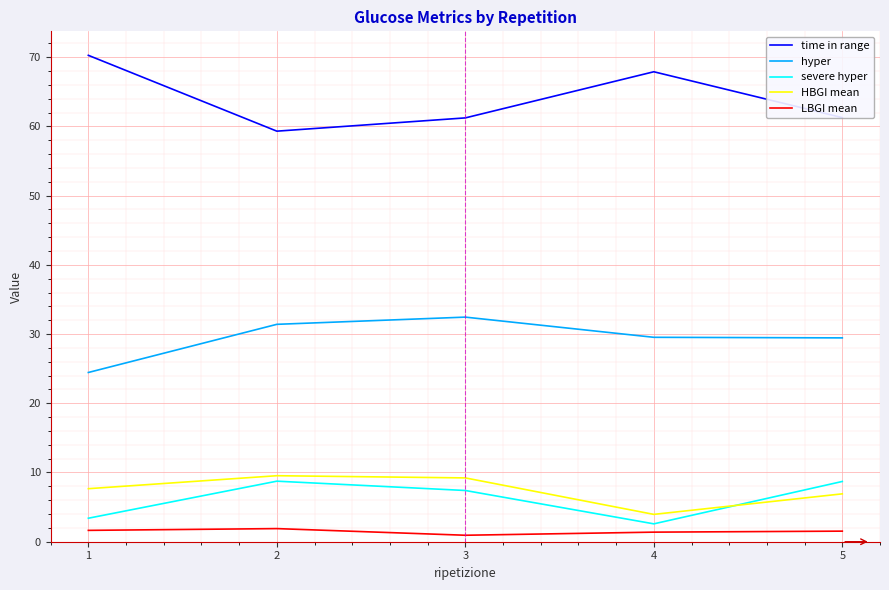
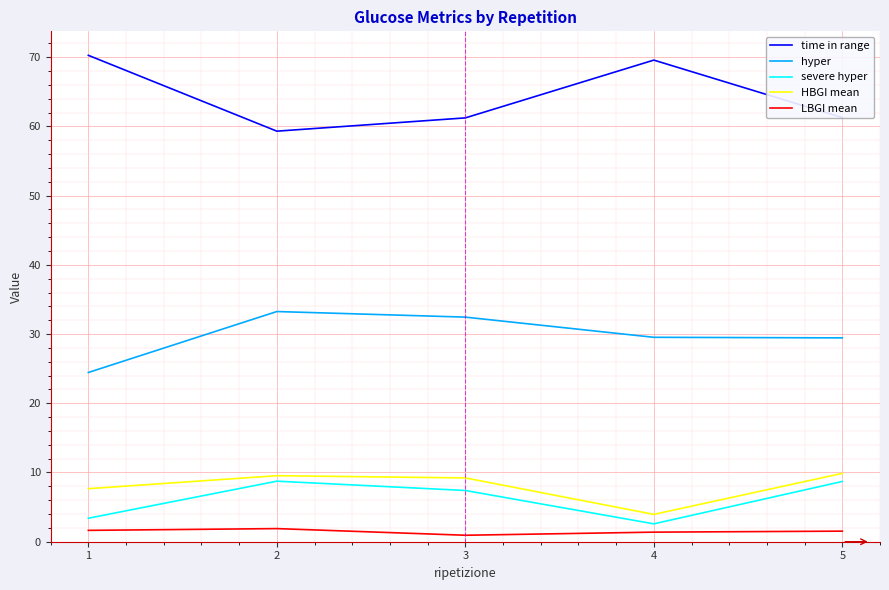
  {
    "time in range": {
      "1": 70,
      "2": 59,
      "3": 61,
-     "4": 68
+     "4": 70
    },
    "hyper": {
      "1": 24,
-     "2": 31,
+     "2": 33,
      "3": 32,
      "4": 30,
      "5": 29
    },
    "severe hyper": {
      "1": 3,
      "2": 9,
      "3": 7,
      "4": 3,
      "5": 9
    },
    "HBGI mean": {
      "1": 8,
      "2": 10,
      "3": 9,
      "4": 4,
-     "5": 7
+     "5": 10
    },
    "LBGI mean": {
      "1": 2,
      "2": 2,
      "3": 1,
      "4": 1,
      "5": 2
    }
  }
